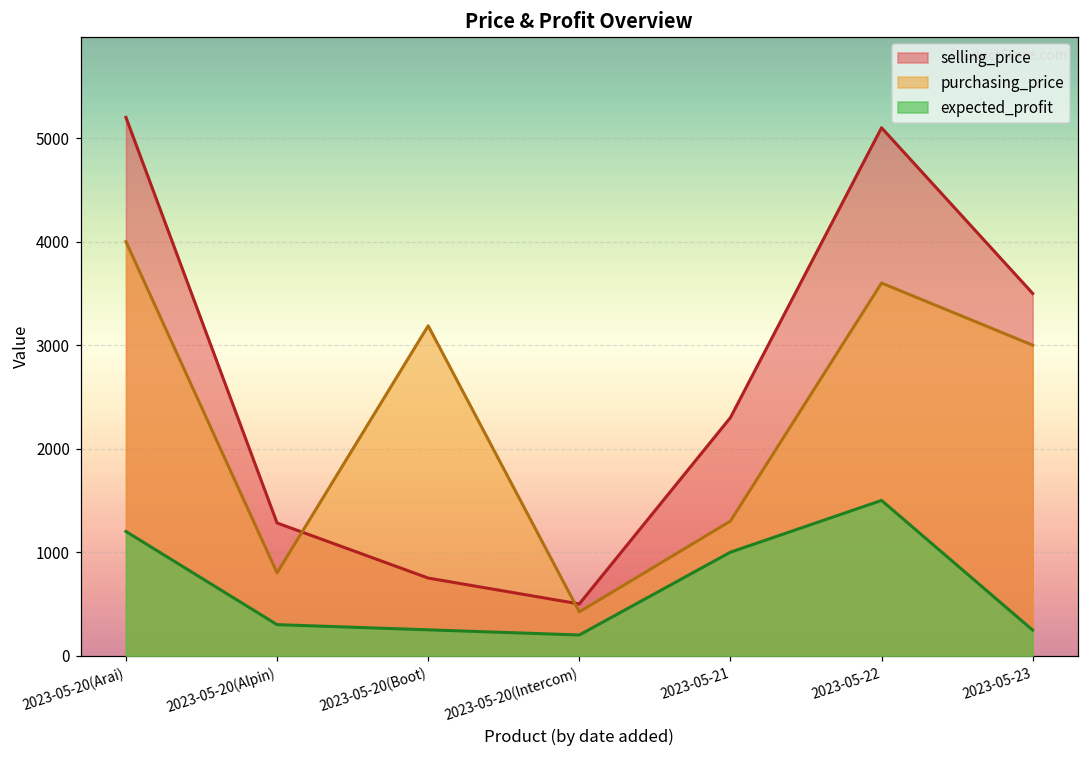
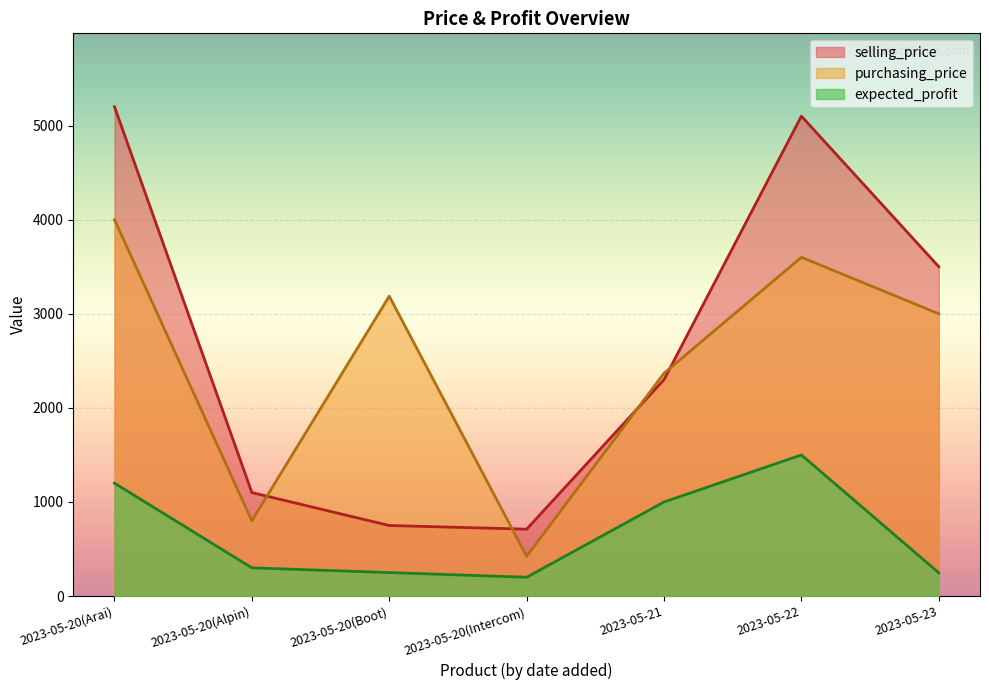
  {
    "selling_price": {
      "2023-05-20(Arai)": 5200,
-     "2023-05-20(Alpin)": 1300,
+     "2023-05-20(Alpin)": 1100,
      "2023-05-20(Boot)": 800,
-     "2023-05-20(Intercom)": 500,
+     "2023-05-20(Intercom)": 700,
      "2023-05-21": 2300,
      "2023-05-22": 5100,
      "2023-05-23": 3500
    },
    "purchasing_price": {
      "2023-05-20(Arai)": 4000,
      "2023-05-20(Alpin)": 800,
      "2023-05-20(Boot)": 3200,
      "2023-05-20(Intercom)": 400,
-     "2023-05-21": 1300,
+     "2023-05-21": 2400,
      "2023-05-22": 3600,
      "2023-05-23": 3000
    },
    "expected_profit": {
      "2023-05-20(Arai)": 1200,
      "2023-05-20(Alpin)": 300,
      "2023-05-20(Boot)": 300,
      "2023-05-20(Intercom)": 200,
      "2023-05-21": 1000,
      "2023-05-22": 1500,
      "2023-05-23": 200
    }
  }
